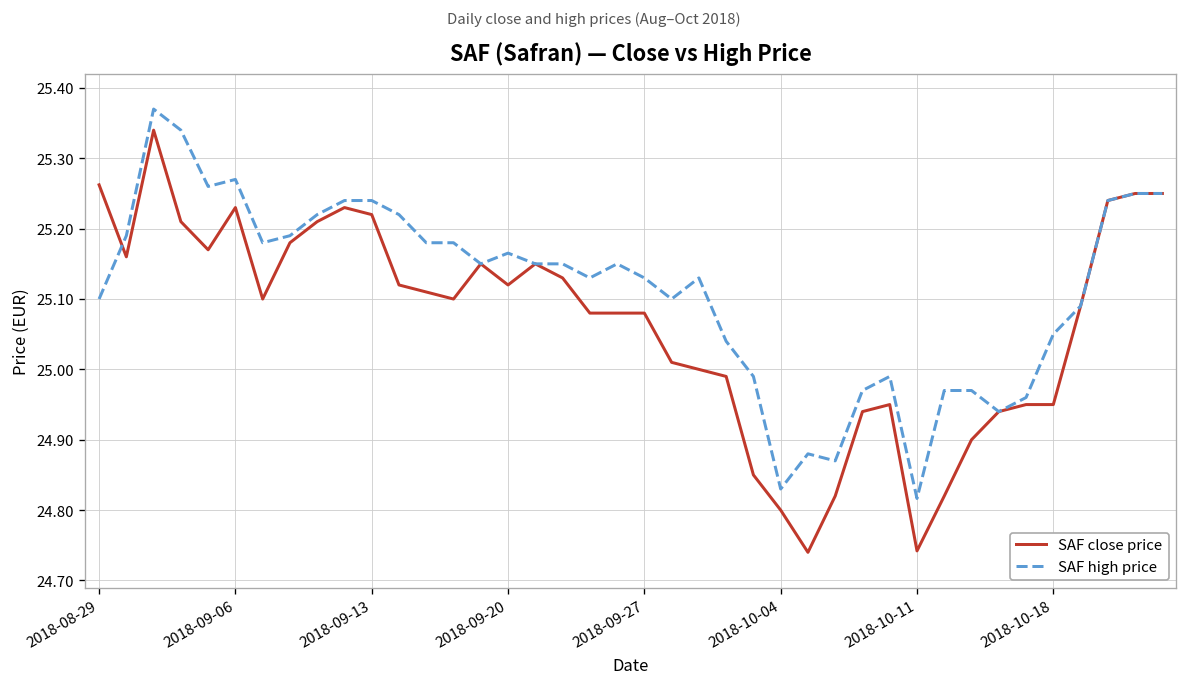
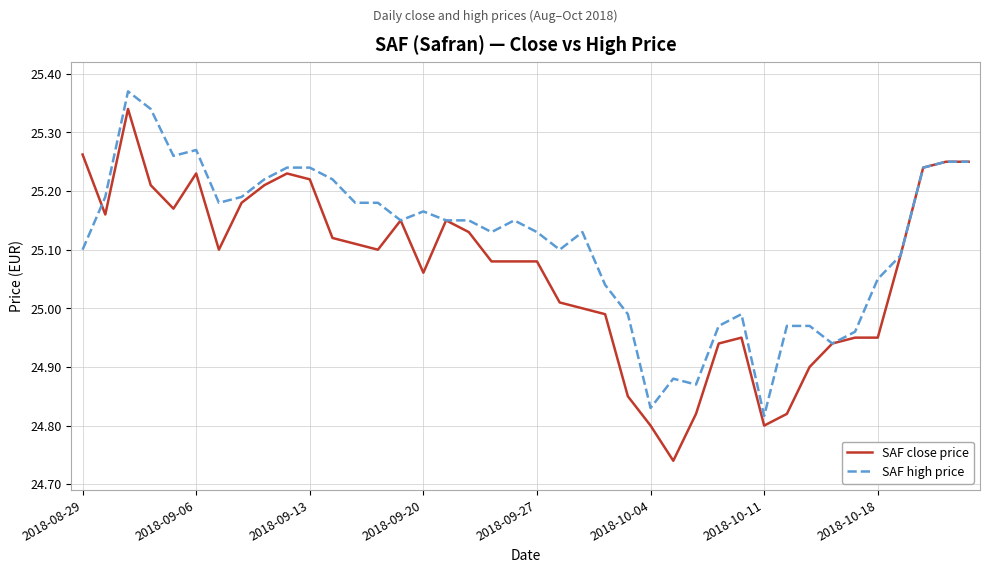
  {
    "SAF close price": {
      "2018-08-29": 25.26,
      "2018-09-06": 25.23,
      "2018-09-13": 25.22,
-     "2018-09-20": 25.12,
+     "2018-09-20": 25.06,
      "2018-09-27": 25.08,
      "2018-10-04": 24.80,
-     "2018-10-11": 24.74,
+     "2018-10-11": 24.80,
      "2018-10-18": 24.95
    },
    "SAF high price": {
      "2018-08-29": 25.10,
      "2018-09-06": 25.27,
      "2018-09-13": 25.24,
      "2018-09-20": 25.17,
      "2018-09-27": 25.13,
      "2018-10-04": 24.83,
      "2018-10-11": 24.82,
      "2018-10-18": 25.05
    }
  }
